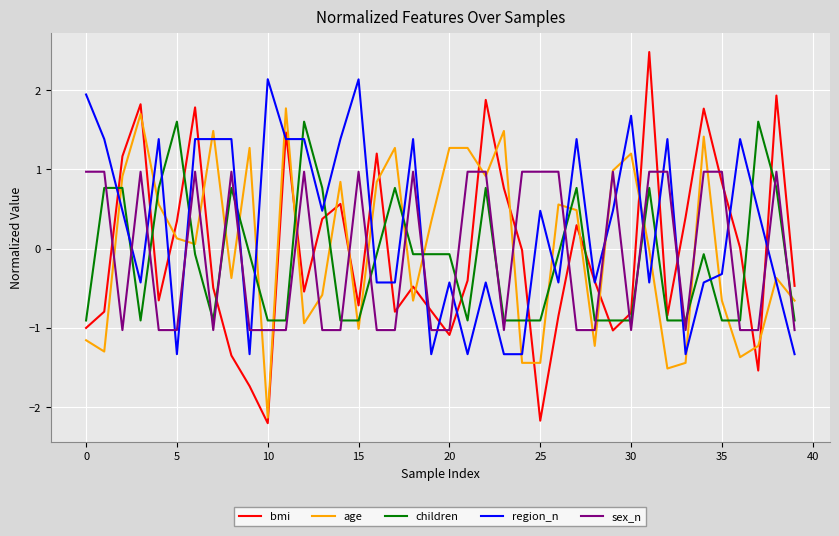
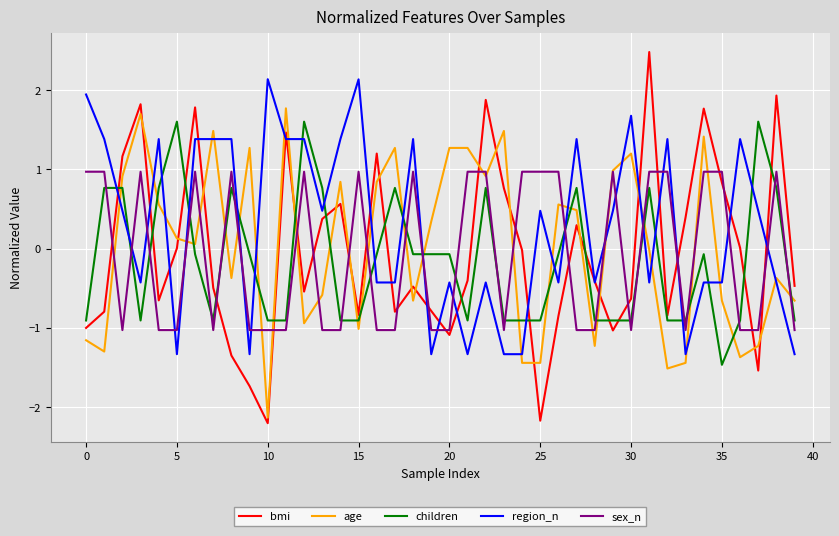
  {
    "bmi": {
      "0": -1.0,
-     "5": 0.3,
+     "5": 0.0,
      "10": -2.2,
-     "15": -0.7,
+     "15": -0.8,
      "20": -1.1,
      "25": -2.2,
-     "30": -0.8,
+     "30": -0.6,
      "35": 0.8
    },
    "age": {
      "0": -1.2,
      "5": 0.1,
      "10": -2.1,
      "15": -1.0,
      "20": 1.3,
      "25": -1.4,
      "30": 1.2,
      "35": -0.7
    },
    "children": {
      "0": -0.9,
      "5": 1.6,
      "10": -0.9,
      "15": -0.9,
      "20": -0.1,
      "25": -0.9,
      "30": -0.9,
-     "35": -0.9
+     "35": -1.5
    },
    "region_n": {
      "0": 1.9,
      "5": -1.3,
      "10": 2.1,
      "15": 2.1,
      "20": -0.4,
      "25": 0.5,
      "30": 1.7,
-     "35": -0.3
+     "35": -0.4
    },
    "sex_n": {
      "0": 1.0,
      "5": -1.0,
      "10": -1.0,
      "15": 1.0,
      "20": -1.0,
      "25": 1.0,
      "30": -1.0,
      "35": 1.0
    }
  }
